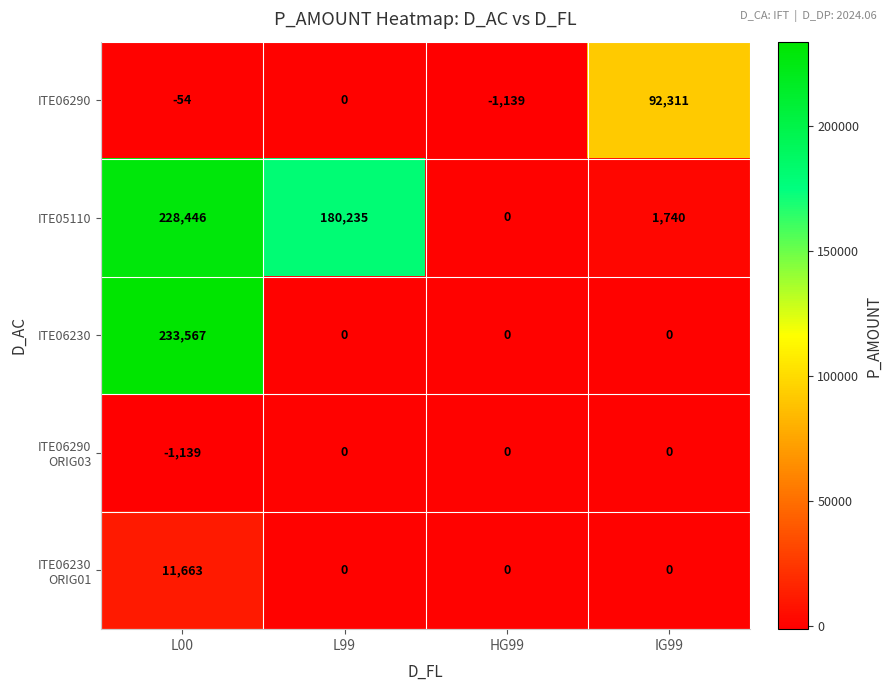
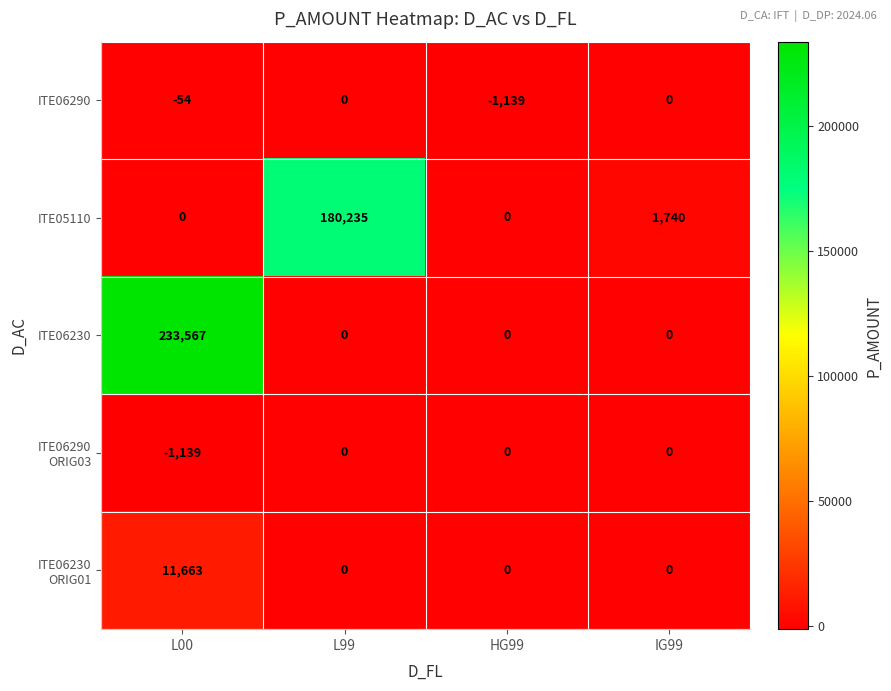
  {
    "ITE06290": {
      "L00": "-54",
      "L99": "0",
      "HG99": "-1,139",
-     "IG99": "92,311"
+     "IG99": "0"
    },
    "ITE05110": {
-     "L00": "228,446",
+     "L00": "0",
      "L99": "180,235",
      "HG99": "0",
      "IG99": "1,740"
    },
    "ITE06230": {
      "L00": "233,567",
      "L99": "0",
      "HG99": "0",
      "IG99": "0"
    },
    "ITE06290 ORIG03": {
      "L00": "-1,139",
      "L99": "0",
      "HG99": "0",
      "IG99": "0"
    },
    "ITE06230 ORIG01": {
      "L00": "11,663",
      "L99": "0",
      "HG99": "0",
      "IG99": "0"
    }
  }
